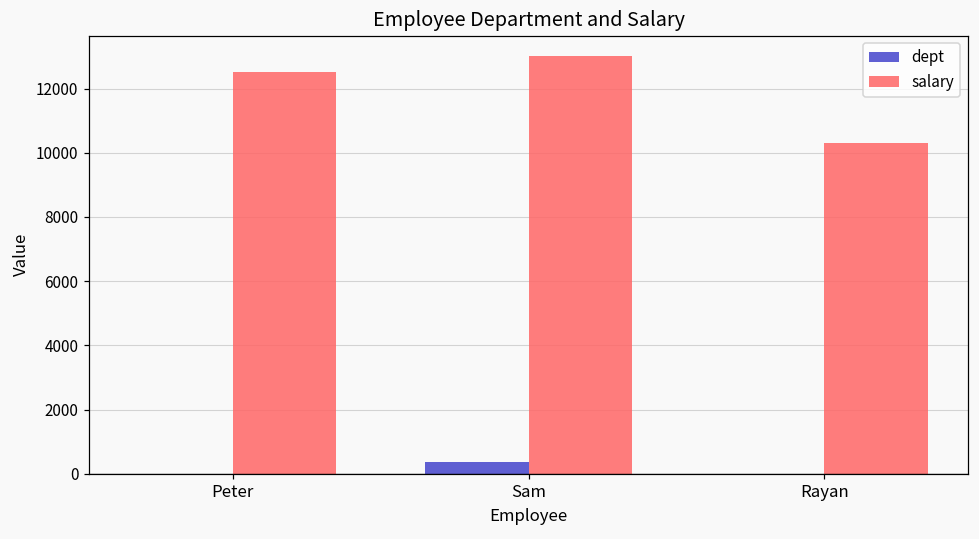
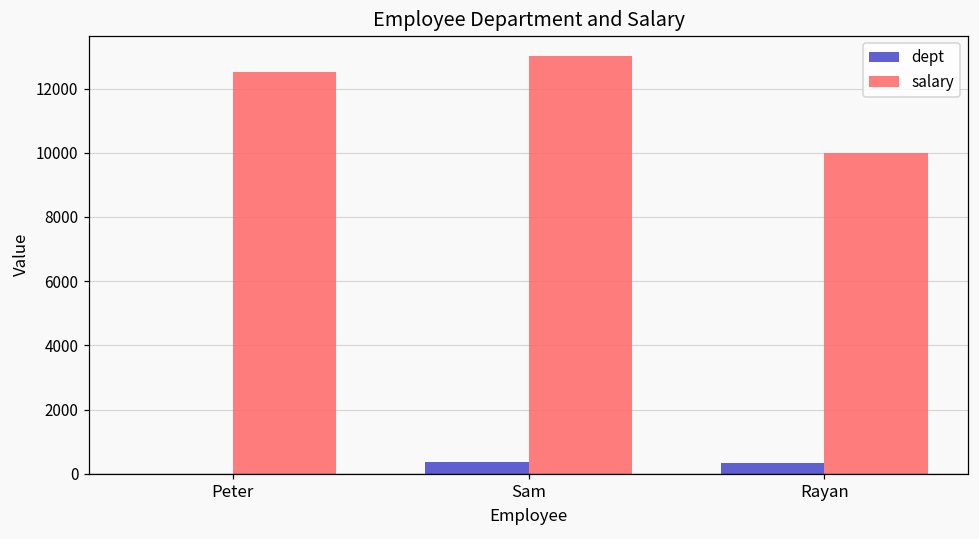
  {
    "dept": {
      "Sam": 400,
-     "Rayan": 0
+     "Rayan": 300
    },
    "salary": {
      "Peter": 12500,
      "Sam": 13000,
-     "Rayan": 10300
+     "Rayan": 10000
    }
  }
